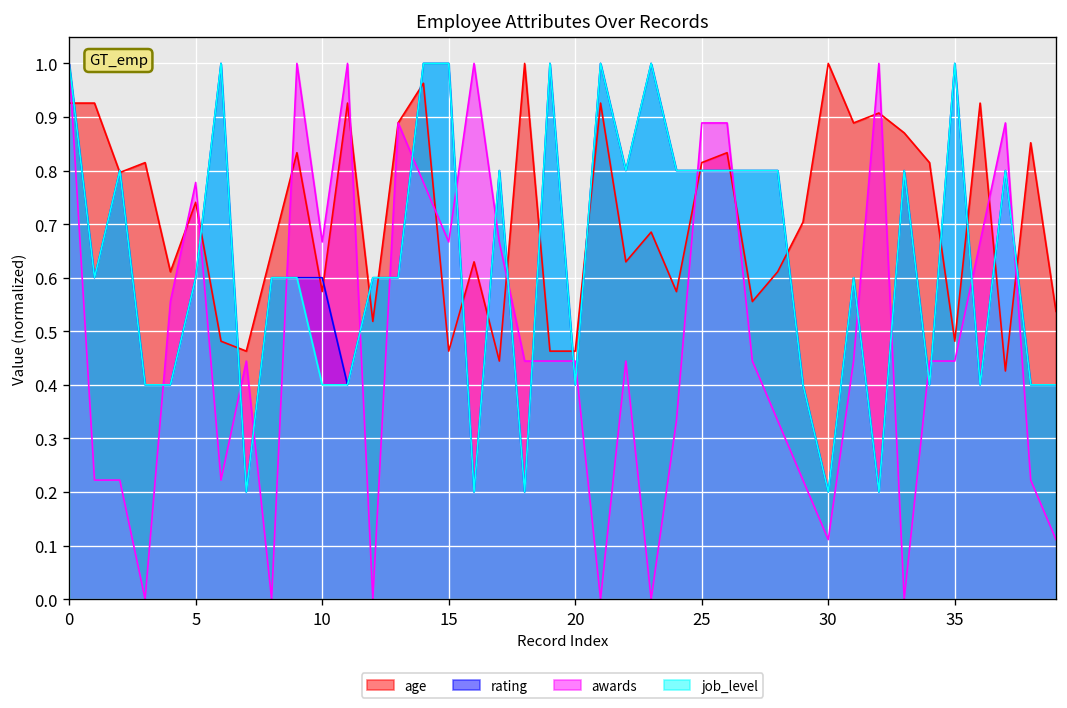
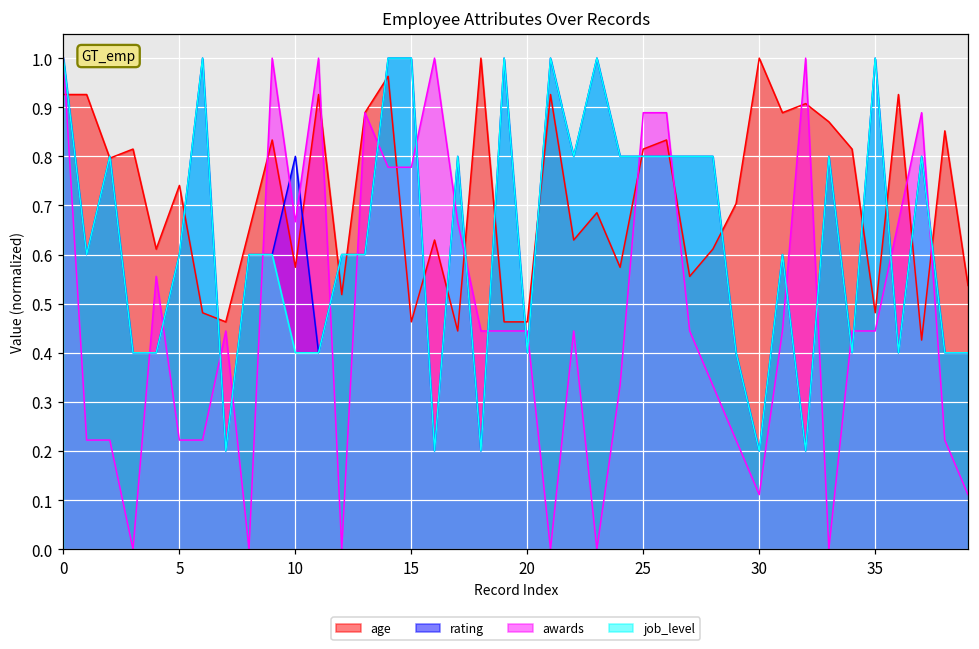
  {
    "age": {
      "0": 0.93,
      "5": 0.74,
      "10": 0.57,
      "15": 0.46,
      "20": 0.46,
      "25": 0.81,
      "30": 1.00,
      "35": 0.48
    },
    "rating": {
-     "10": 0.60
+     "10": 0.80
    },
    "awards": {
-     "5": 0.78,
+     "5": 0.22,
      "10": 0.67,
-     "15": 0.67,
+     "15": 0.78,
      "20": 0.44,
      "25": 0.89,
      "30": 0.11,
      "35": 0.44
    },
    "job_level": {
      "10": 0.40
    }
  }
